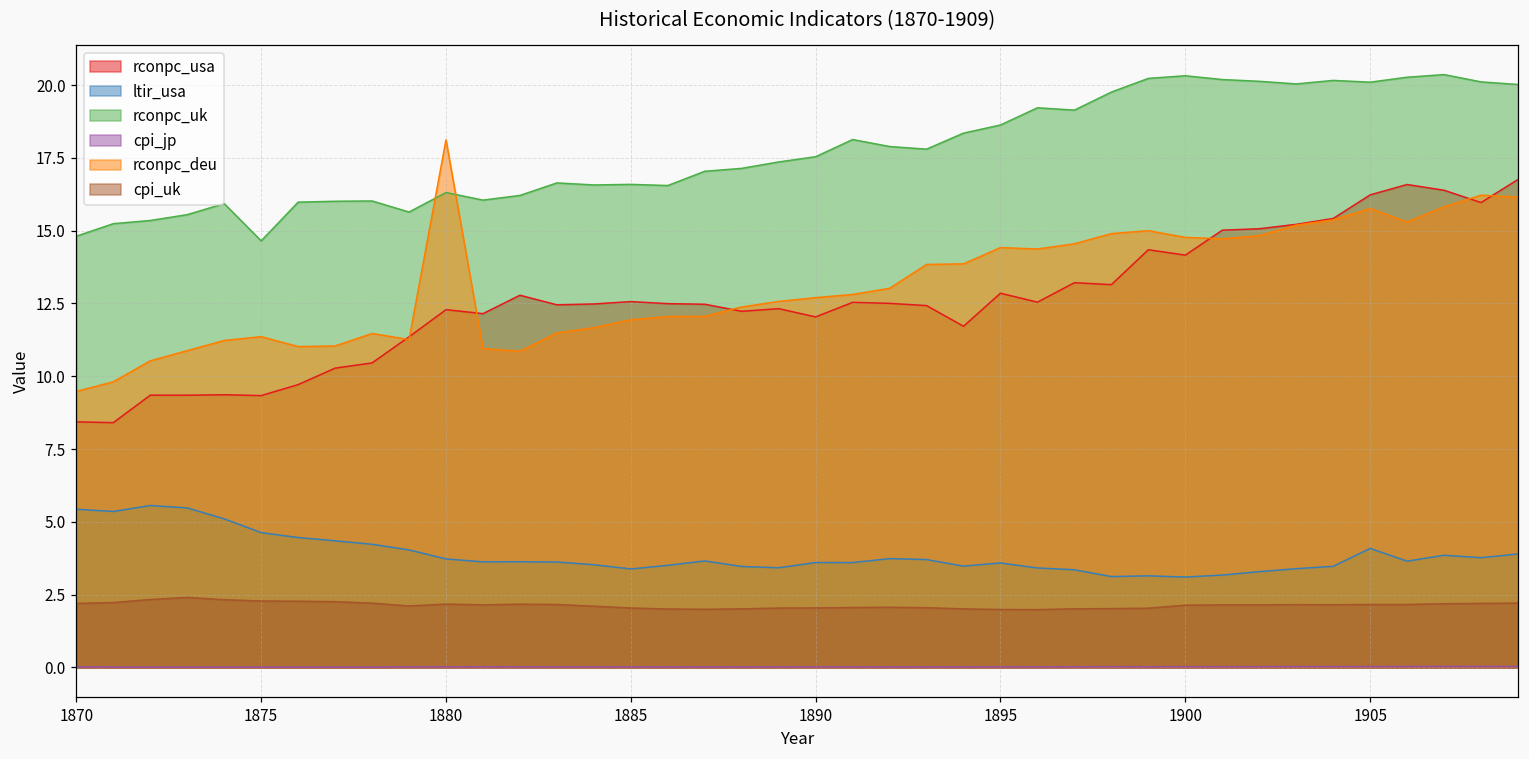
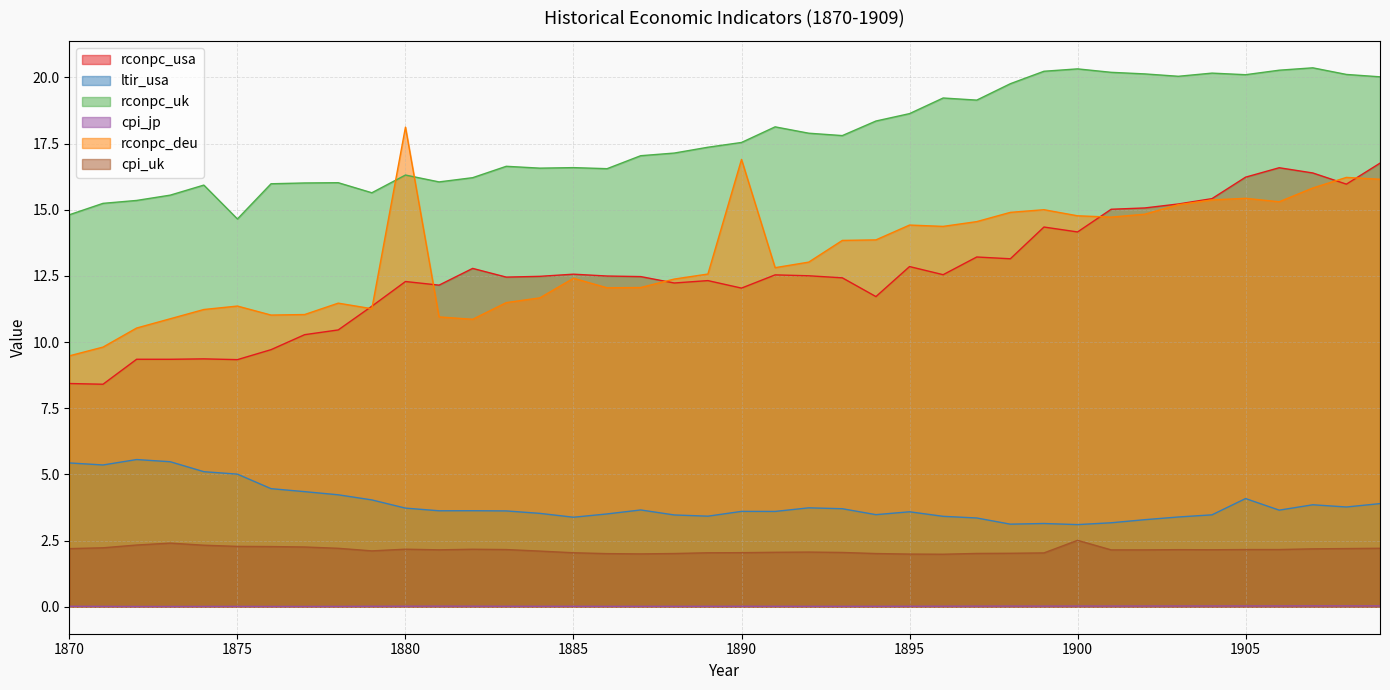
  {
    "rconpc_usa": {
      "1870": 8.4,
      "1875": 9.3,
      "1880": 12.3,
      "1885": 12.6,
      "1890": 12.0,
      "1895": 12.9,
      "1900": 14.2,
      "1905": 16.2
    },
    "ltir_usa": {
      "1870": 5.4,
-     "1875": 4.6,
+     "1875": 5.0,
      "1880": 3.7,
      "1885": 3.4,
      "1890": 3.6,
      "1895": 3.6,
      "1900": 3.1,
      "1905": 4.1
    },
    "rconpc_uk": {
      "1870": 14.8,
      "1875": 14.7,
      "1880": 16.3,
      "1885": 16.6,
      "1890": 17.5,
      "1895": 18.6,
      "1900": 20.3,
      "1905": 20.1
    },
    "cpi_jp": {
      "1870": 0.0,
      "1875": 0.0,
      "1880": 0.0,
      "1885": 0.0,
      "1890": 0.0,
      "1895": 0.0,
      "1900": 0.0,
      "1905": 0.0
    },
    "rconpc_deu": {
      "1870": 9.5,
      "1875": 11.4,
      "1880": 18.1,
-     "1885": 11.9,
-     "1890": 12.7,
+     "1885": 12.4,
+     "1890": 16.9,
      "1895": 14.4,
      "1900": 14.8,
-     "1905": 15.8
+     "1905": 15.4
    },
    "cpi_uk": {
      "1870": 2.2,
      "1875": 2.3,
      "1880": 2.2,
      "1885": 2.0,
      "1890": 2.0,
      "1895": 2.0,
-     "1900": 2.1,
+     "1900": 2.5,
      "1905": 2.2
    }
  }
